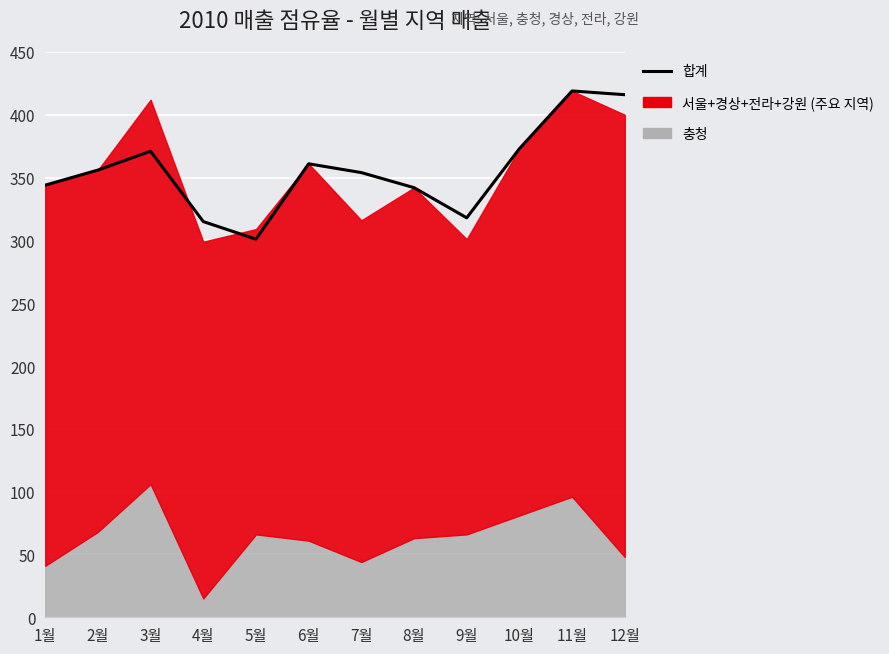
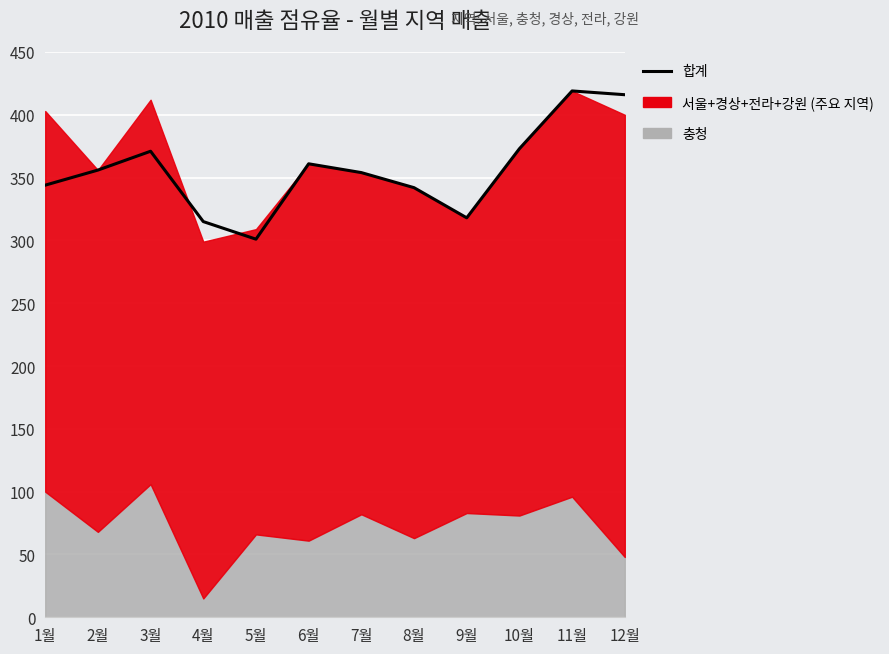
  {
    "충청": {
-     "1월": 41,
+     "1월": 100,
      "2월": 68,
      "3월": 106,
      "4월": 15,
      "5월": 66,
      "6월": 61,
-     "7월": 44,
+     "7월": 82,
      "8월": 63,
-     "9월": 66,
+     "9월": 83,
      "10월": 81,
      "11월": 96,
      "12월": 48
    },
    "합계": {
      "3월": 371,
      "4월": 315,
      "5월": 301,
      "12월": 416
    }
  }
